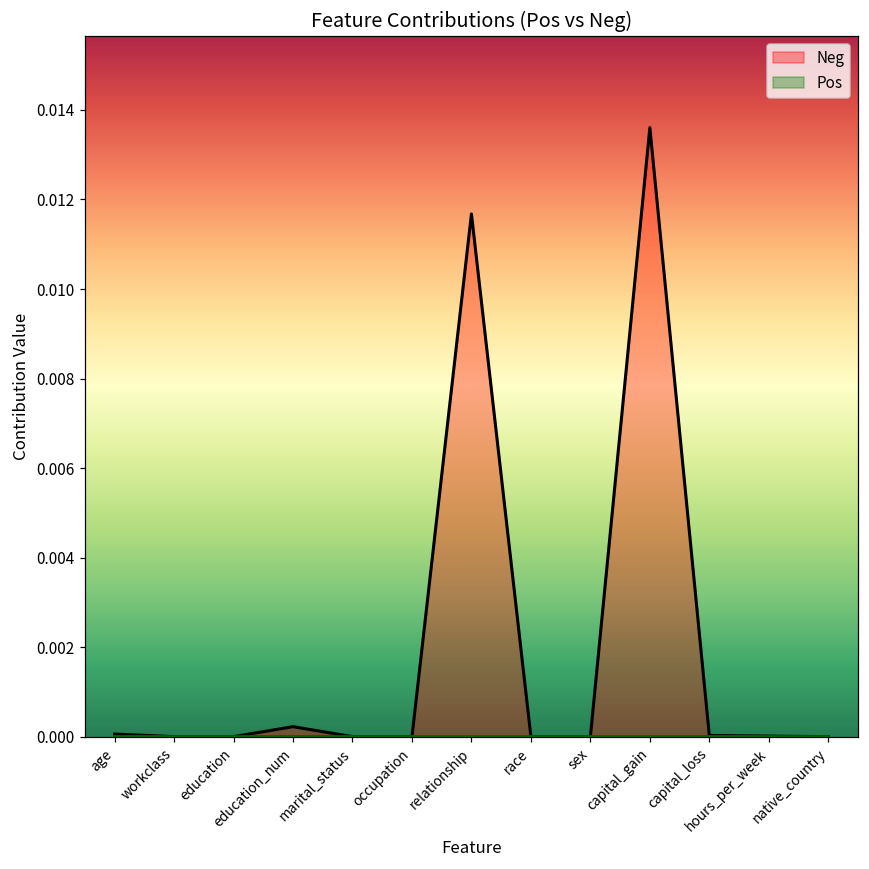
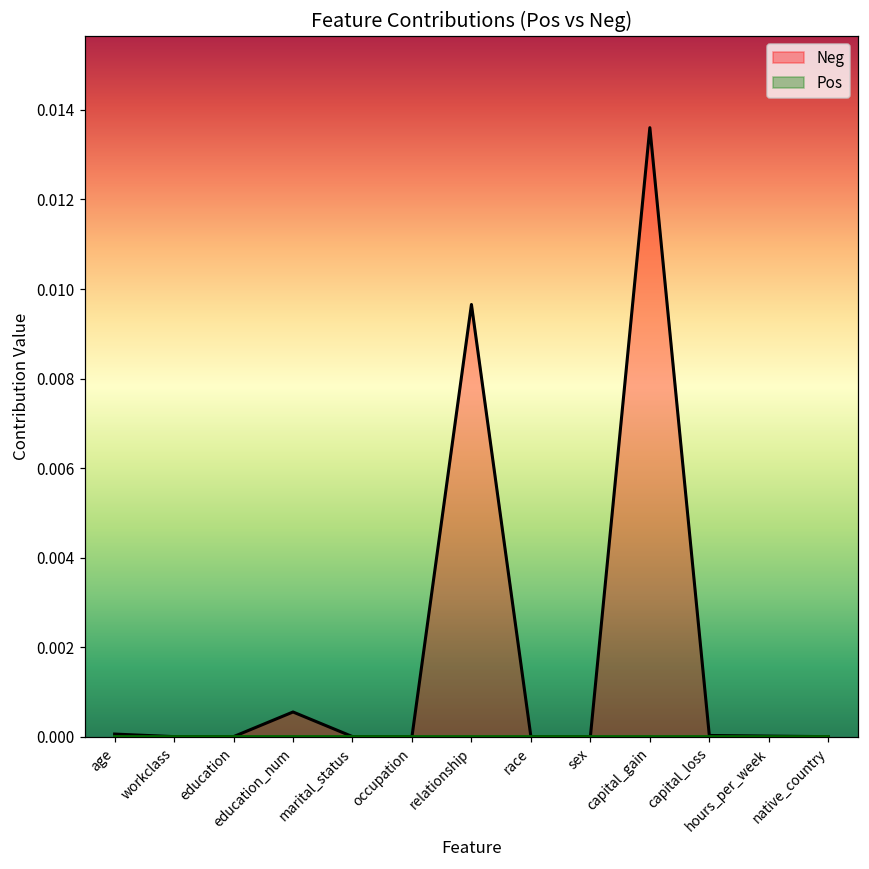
  {
    "Neg": {
-     "education_num": 0.0002,
-     "relationship": 0.0117,
+     "education_num": 0.0006,
+     "relationship": 0.0097,
      "capital_gain": 0.0136
    },
    "Pos": {
      "education_num": 0.0000,
      "relationship": 0.0000,
      "capital_gain": 0.0000
    }
  }
